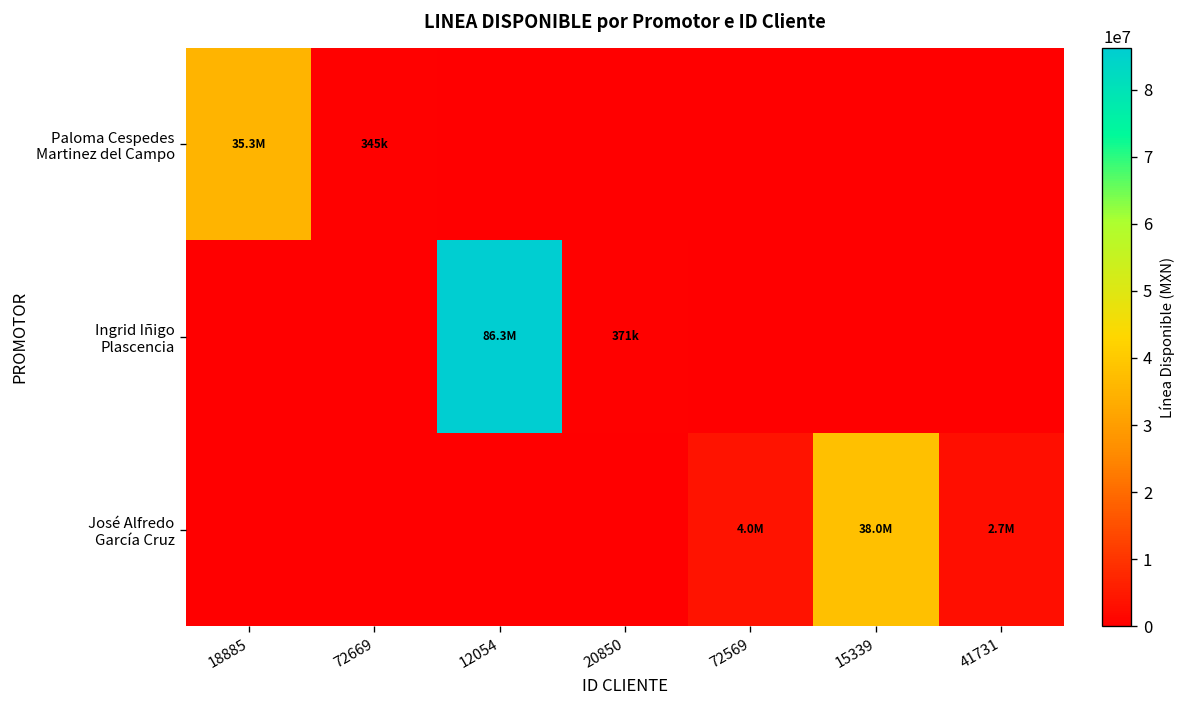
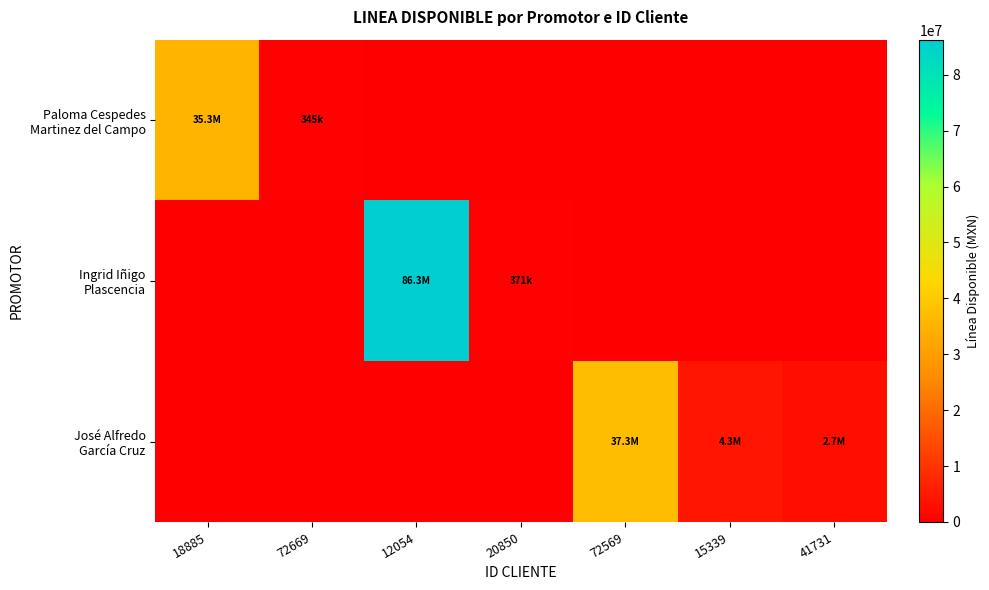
  {
    "Paloma Cespedes Martinez del Campo": {
      "18885": "35.3M",
      "72669": "345k"
    },
    "Ingrid Iñigo Plascencia": {
      "12054": "86.3M",
      "20850": "371k"
    },
    "José Alfredo García Cruz": {
-     "72569": "4.0M",
-     "15339": "38.0M",
+     "72569": "37.3M",
+     "15339": "4.3M",
      "41731": "2.7M"
    }
  }
